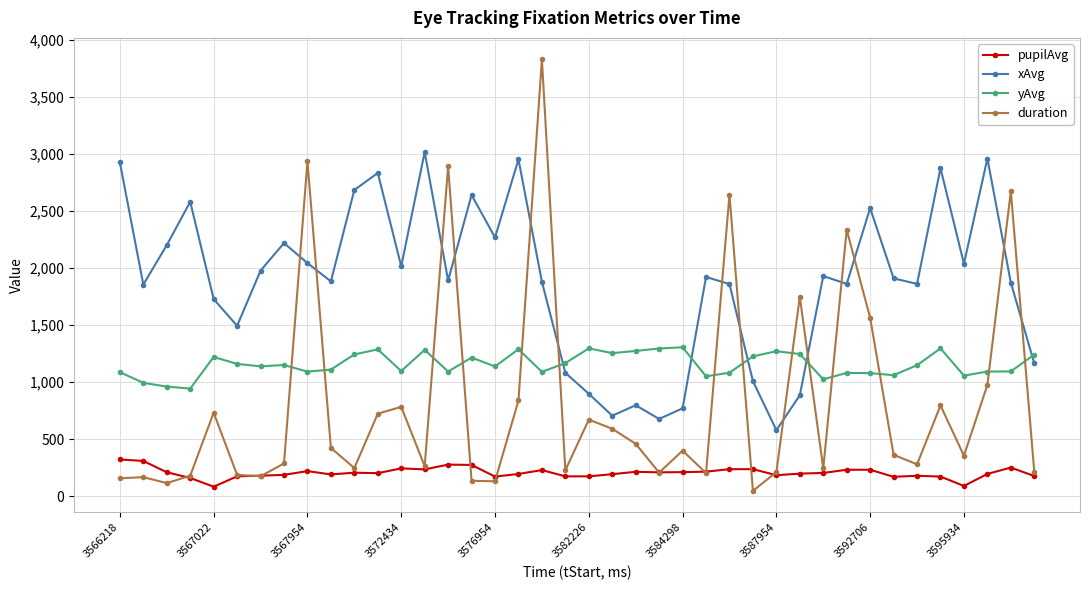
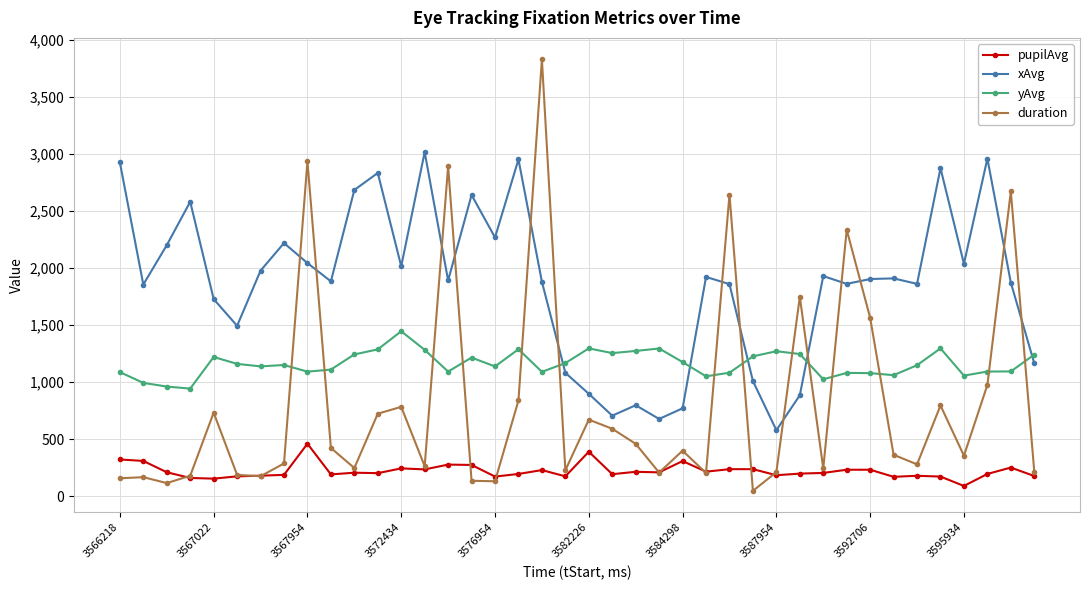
  {
    "pupilAvg": {
      "3566218": "320",
-     "3567022": "80",
-     "3567954": "220",
+     "3567022": "160",
+     "3567954": "460",
      "3572434": "250",
      "3576954": "170",
-     "3582226": "180",
-     "3584298": "210",
+     "3582226": "390",
+     "3584298": "310",
      "3587954": "190",
      "3592706": "230",
      "3595934": "90"
    },
    "xAvg": {
      "3566218": "2,930",
      "3567022": "1,730",
      "3567954": "2,040",
      "3572434": "2,020",
      "3576954": "2,270",
      "3582226": "900",
      "3584298": "770",
      "3587954": "580",
-     "3592706": "2,530",
+     "3592706": "1,900",
      "3595934": "2,040"
    },
    "yAvg": {
      "3566218": "1,090",
      "3567022": "1,220",
      "3567954": "1,090",
-     "3572434": "1,100",
+     "3572434": "1,450",
      "3576954": "1,140",
      "3582226": "1,300",
-     "3584298": "1,310",
+     "3584298": "1,180",
      "3587954": "1,270",
      "3592706": "1,080",
      "3595934": "1,060"
    },
    "duration": {
      "3566218": "160",
      "3567022": "730",
      "3567954": "2,940",
      "3572434": "780",
      "3576954": "130",
      "3582226": "670",
      "3584298": "400",
      "3587954": "210",
      "3592706": "1,560",
      "3595934": "360"
    }
  }
